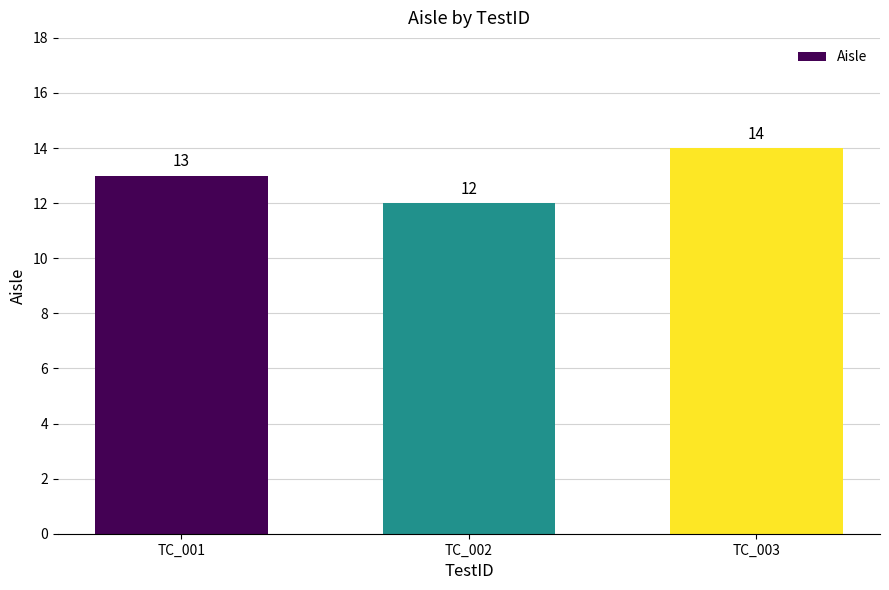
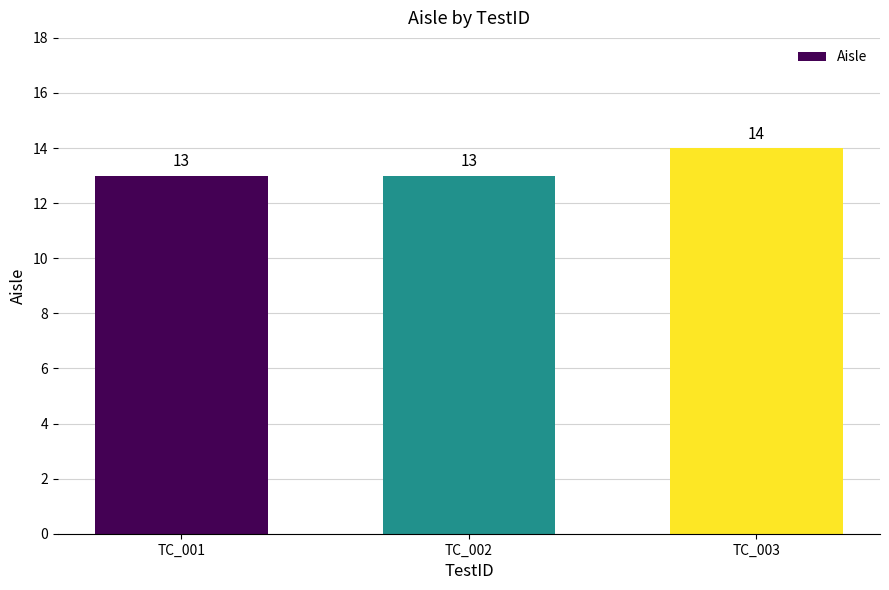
  {
    "TC_001": 13,
-   "TC_002": 12,
+   "TC_002": 13,
    "TC_003": 14
  }
